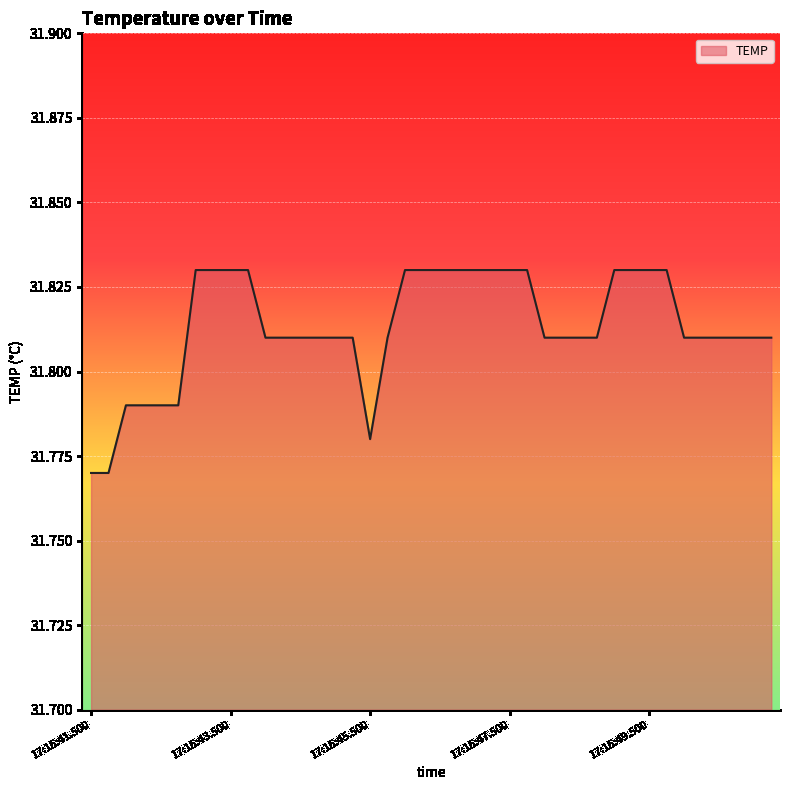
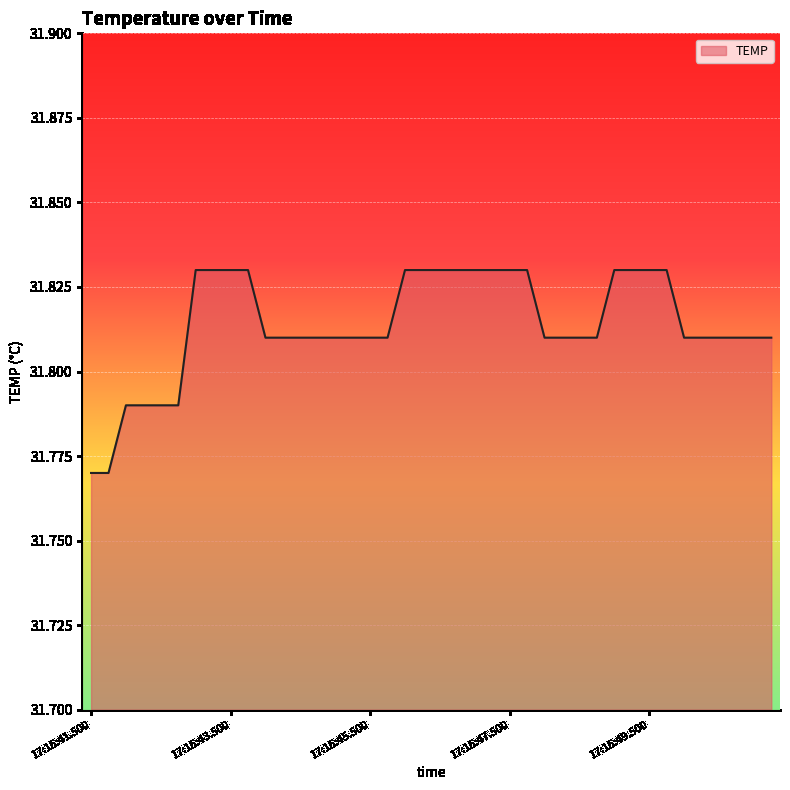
  {
    "17:15:41.500": 31.77,
    "17:15:43.500": 31.83,
-   "17:15:45.500": 31.78,
+   "17:15:45.500": 31.81,
    "17:15:47.500": 31.83,
    "17:15:49.500": 31.83
  }
